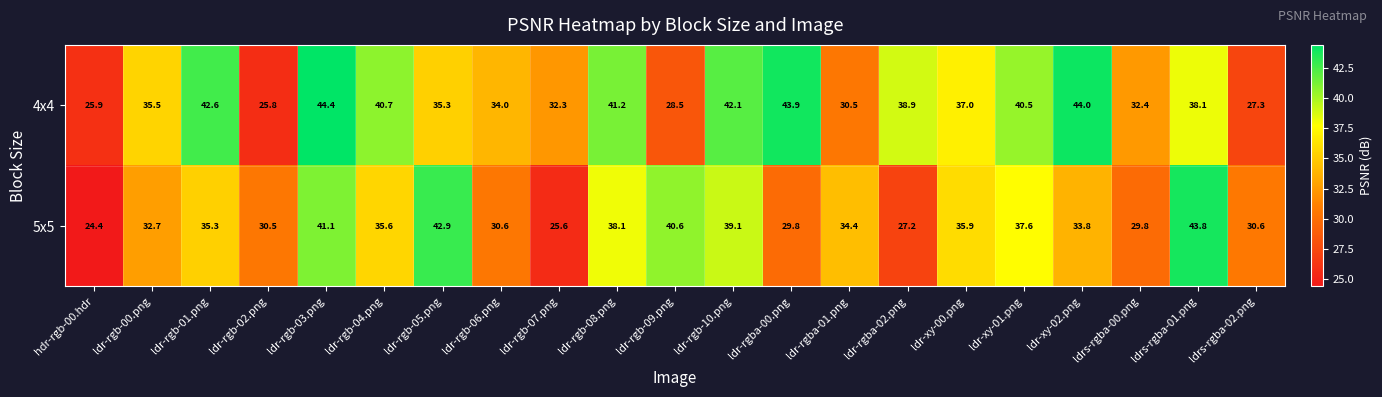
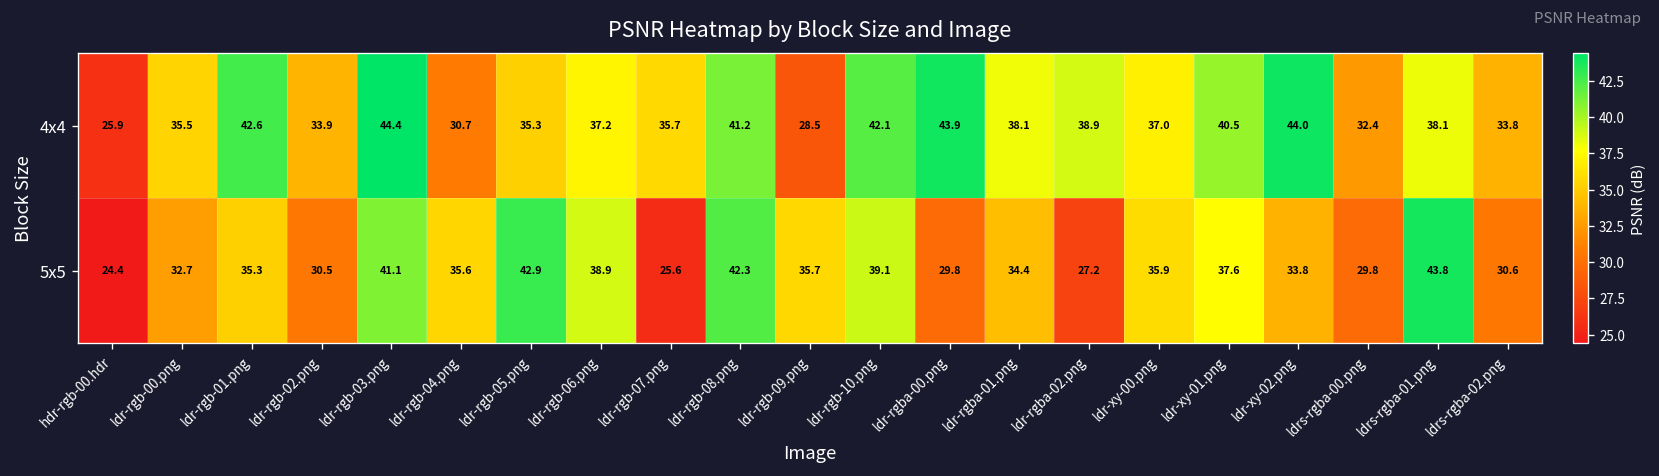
  {
    "4x4": {
      "hdr-rgb-00.hdr": 25.9,
      "ldr-rgb-00.png": 35.5,
      "ldr-rgb-01.png": 42.6,
-     "ldr-rgb-02.png": 25.8,
+     "ldr-rgb-02.png": 33.9,
      "ldr-rgb-03.png": 44.4,
-     "ldr-rgb-04.png": 40.7,
+     "ldr-rgb-04.png": 30.7,
      "ldr-rgb-05.png": 35.3,
-     "ldr-rgb-06.png": 34.0,
-     "ldr-rgb-07.png": 32.3,
+     "ldr-rgb-06.png": 37.2,
+     "ldr-rgb-07.png": 35.7,
      "ldr-rgb-08.png": 41.2,
      "ldr-rgb-09.png": 28.5,
      "ldr-rgb-10.png": 42.1,
      "ldr-rgba-00.png": 43.9,
-     "ldr-rgba-01.png": 30.5,
+     "ldr-rgba-01.png": 38.1,
      "ldr-rgba-02.png": 38.9,
      "ldr-xy-00.png": 37.0,
      "ldr-xy-01.png": 40.5,
      "ldr-xy-02.png": 44.0,
      "ldrs-rgba-00.png": 32.4,
      "ldrs-rgba-01.png": 38.1,
-     "ldrs-rgba-02.png": 27.3
+     "ldrs-rgba-02.png": 33.8
    },
    "5x5": {
      "hdr-rgb-00.hdr": 24.4,
      "ldr-rgb-00.png": 32.7,
      "ldr-rgb-01.png": 35.3,
      "ldr-rgb-02.png": 30.5,
      "ldr-rgb-03.png": 41.1,
      "ldr-rgb-04.png": 35.6,
      "ldr-rgb-05.png": 42.9,
-     "ldr-rgb-06.png": 30.6,
+     "ldr-rgb-06.png": 38.9,
      "ldr-rgb-07.png": 25.6,
-     "ldr-rgb-08.png": 38.1,
-     "ldr-rgb-09.png": 40.6,
+     "ldr-rgb-08.png": 42.3,
+     "ldr-rgb-09.png": 35.7,
      "ldr-rgb-10.png": 39.1,
      "ldr-rgba-00.png": 29.8,
      "ldr-rgba-01.png": 34.4,
      "ldr-rgba-02.png": 27.2,
      "ldr-xy-00.png": 35.9,
      "ldr-xy-01.png": 37.6,
      "ldr-xy-02.png": 33.8,
      "ldrs-rgba-00.png": 29.8,
      "ldrs-rgba-01.png": 43.8,
      "ldrs-rgba-02.png": 30.6
    }
  }
